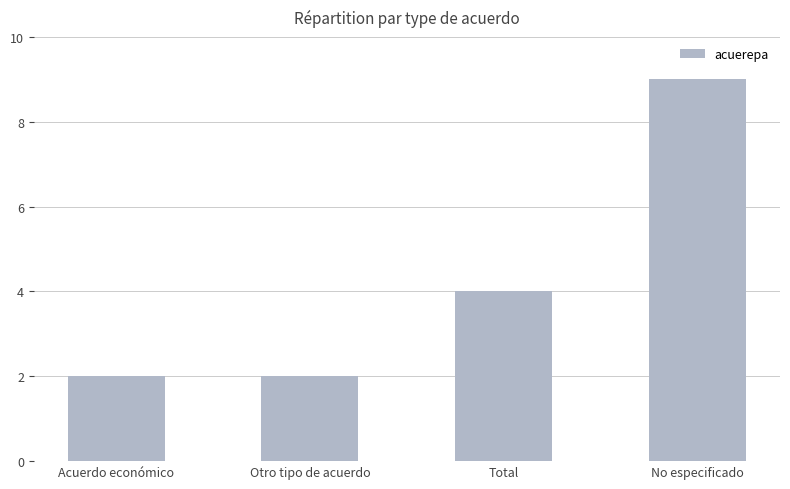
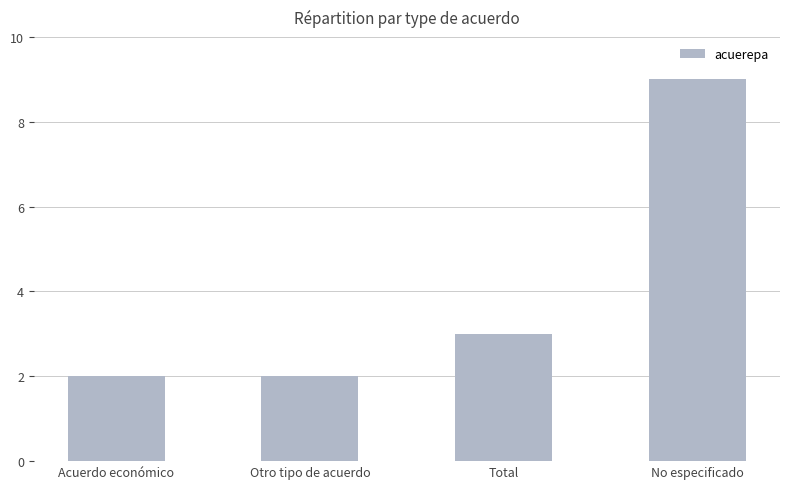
  {
    "Acuerdo económico": 2,
    "Otro tipo de acuerdo": 2,
-   "Total": 4,
+   "Total": 3,
    "No especificado": 9
  }
